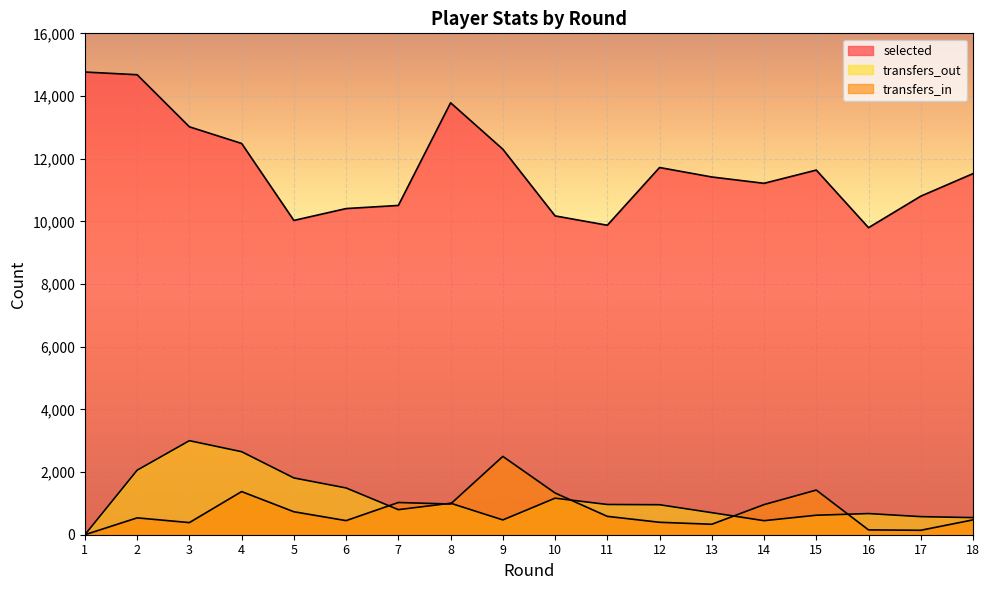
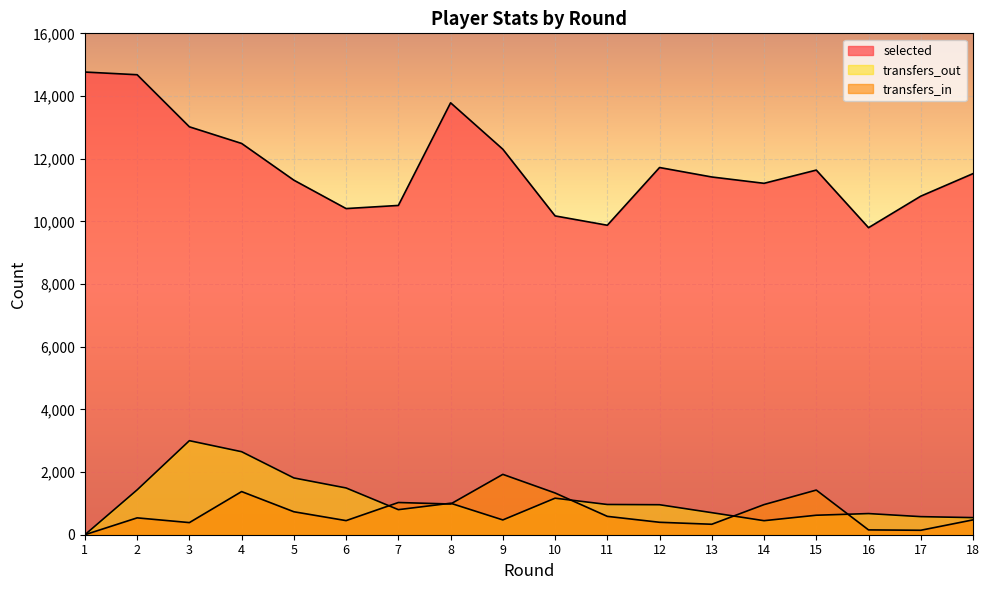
  {
    "selected": {
      "1": "14,800",
      "2": "14,700",
      "3": "13,000",
      "4": "12,500",
-     "5": "10,000",
+     "5": "11,300",
      "6": "10,400",
      "7": "10,500",
      "8": "13,800",
      "9": "12,300",
      "10": "10,200",
      "11": "9,900",
      "12": "11,700",
      "13": "11,400",
      "14": "11,200",
      "15": "11,600",
      "16": "9,800",
      "17": "10,800",
      "18": "11,500"
    },
    "transfers_out": {
-     "2": "2,100",
+     "2": "1,400",
      "3": "3,000",
      "4": "2,600",
      "5": "1,800",
      "6": "1,500",
      "7": "800",
      "9": "500",
      "10": "1,200",
      "11": "1,000",
      "12": "1,000",
      "13": "700",
      "14": "400",
      "15": "600",
      "16": "700",
      "17": "600"
    },
    "transfers_in": {
      "2": "500",
      "3": "400",
      "4": "1,400",
      "5": "700",
      "6": "500",
      "7": "1,000",
-     "9": "2,500",
+     "9": "1,900",
      "10": "1,300",
      "11": "600",
      "12": "400",
      "13": "300",
      "14": "1,000",
      "15": "1,400",
      "16": "200",
      "17": "100"
    }
  }
